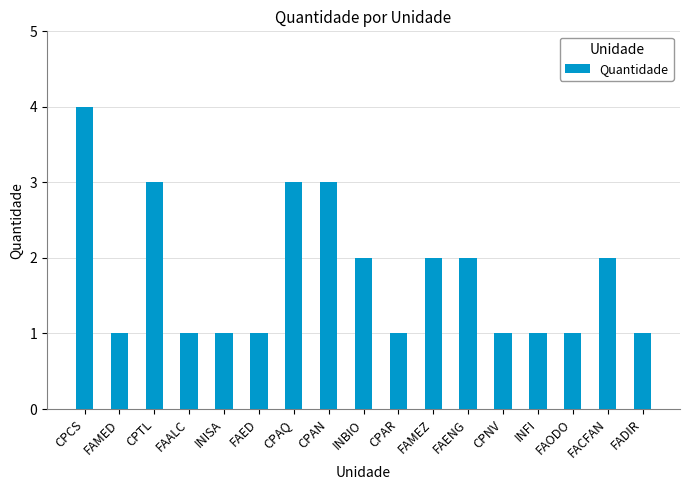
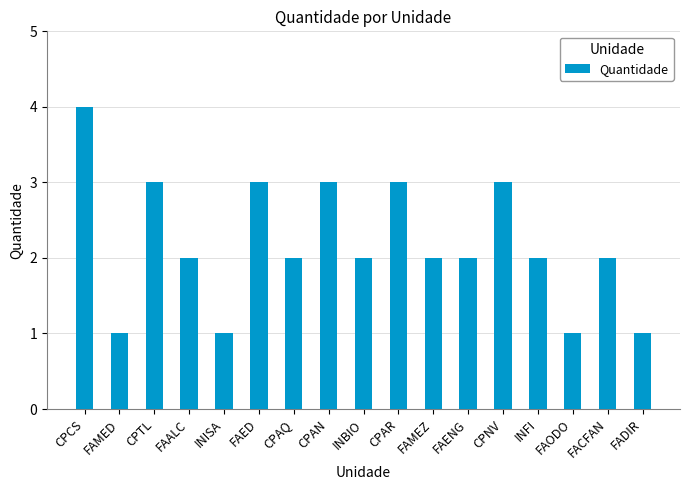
  {
    "CPCS": 4,
    "FAMED": 1,
    "CPTL": 3,
-   "FAALC": 1,
+   "FAALC": 2,
    "INISA": 1,
-   "FAED": 1,
-   "CPAQ": 3,
+   "FAED": 3,
+   "CPAQ": 2,
    "CPAN": 3,
    "INBIO": 2,
-   "CPAR": 1,
+   "CPAR": 3,
    "FAMEZ": 2,
    "FAENG": 2,
-   "CPNV": 1,
-   "INFI": 1,
+   "CPNV": 3,
+   "INFI": 2,
    "FAODO": 1,
    "FACFAN": 2,
    "FADIR": 1
  }
